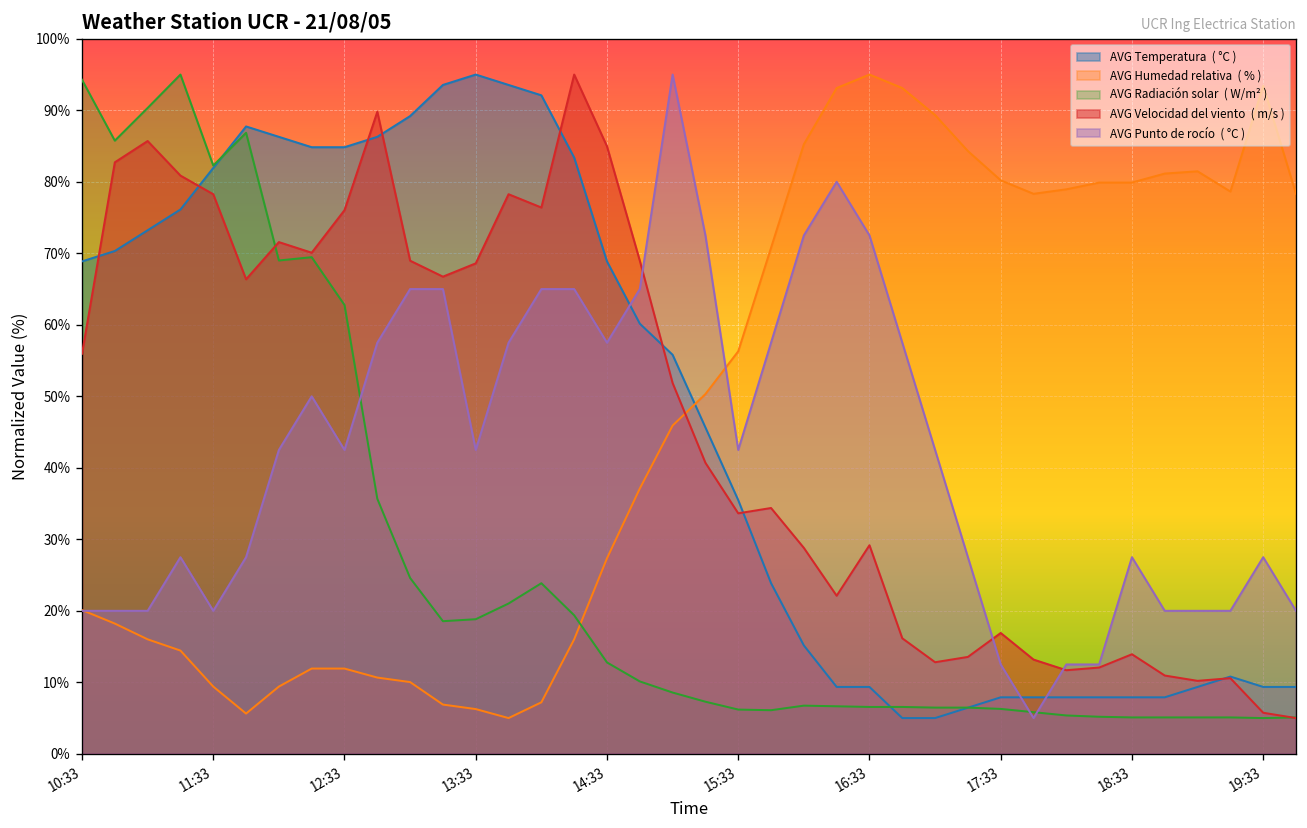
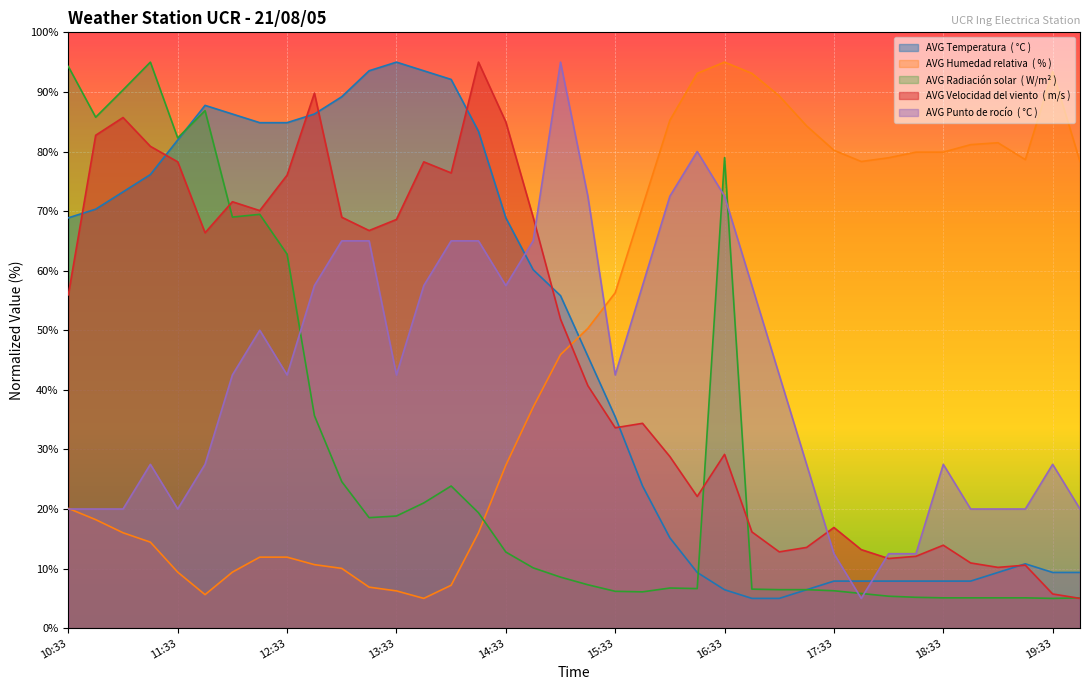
  {
    "AVG Temperatura ( °C )": {
      "10:33": "69%",
      "12:33": "85%",
      "13:33": "95%",
      "14:33": "69%",
      "15:33": "35%",
-     "16:33": "9%",
+     "16:33": "6%",
      "17:33": "8%",
      "18:33": "8%",
      "19:33": "9%"
    },
    "AVG Humedad relativa ( % )": {
      "11:33": "9%",
      "12:33": "12%",
      "13:33": "6%",
      "14:33": "27%",
      "15:33": "56%",
      "16:33": "95%",
      "17:33": "80%",
      "18:33": "80%"
    },
    "AVG Radiación solar ( W/m² )": {
      "10:33": "94%",
      "12:33": "63%",
      "13:33": "19%",
      "14:33": "13%",
      "15:33": "6%",
-     "16:33": "7%",
+     "16:33": "79%",
      "17:33": "6%",
      "18:33": "5%",
      "19:33": "5%"
    },
    "AVG Velocidad del viento ( m/s )": {
      "10:33": "56%",
      "11:33": "78%",
      "12:33": "76%",
      "13:33": "69%",
      "14:33": "85%",
      "15:33": "34%",
      "16:33": "29%",
      "17:33": "17%",
      "18:33": "14%",
      "19:33": "6%"
    },
    "AVG Punto de rocío ( °C )": {
      "11:33": "20%",
      "12:33": "43%",
      "13:33": "43%",
      "14:33": "57%",
      "15:33": "43%",
      "16:33": "72%",
      "17:33": "12%",
      "18:33": "28%",
      "19:33": "28%"
    }
  }
